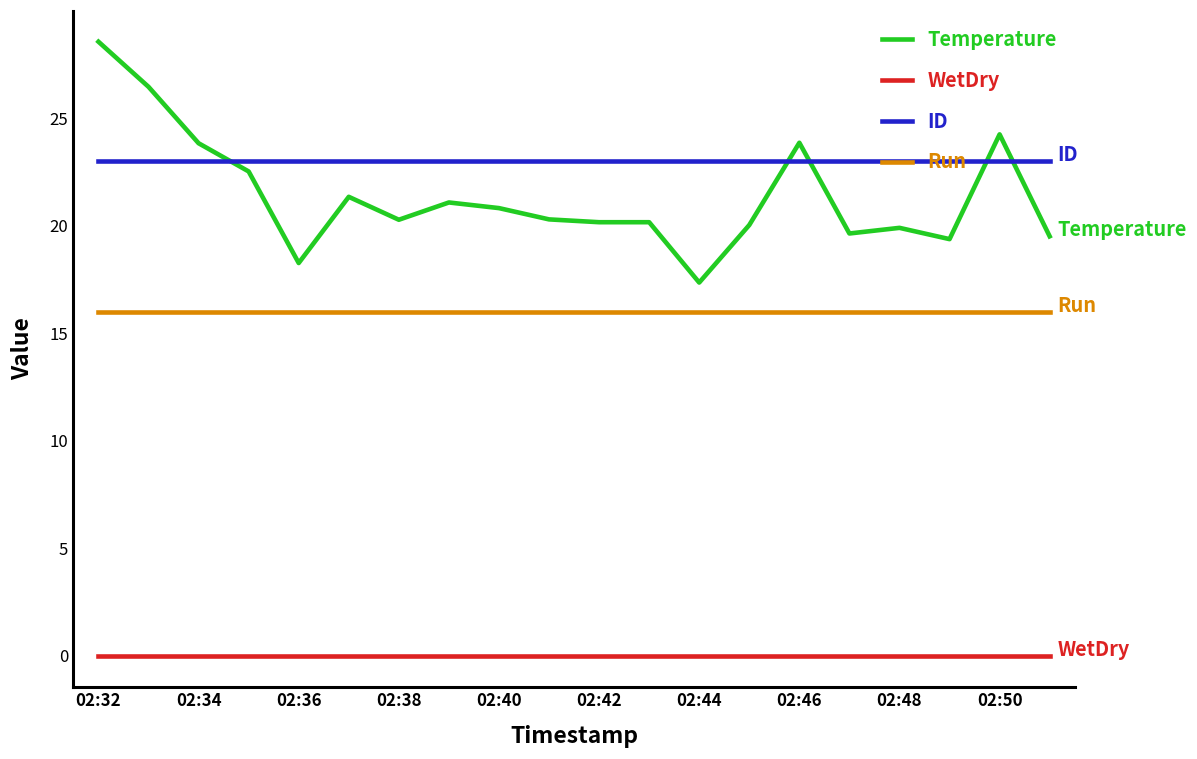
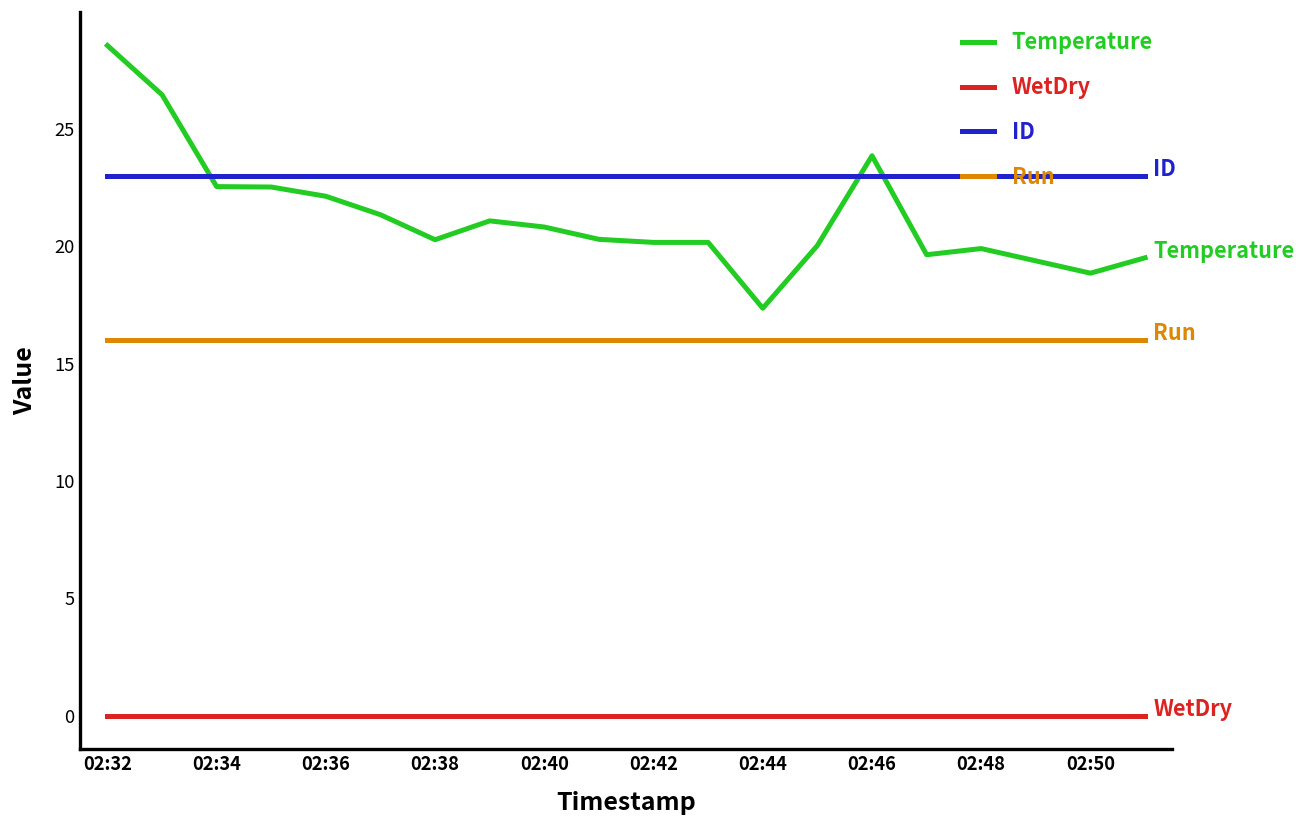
  {
    "Temperature": {
      "02:32": 28.6,
-     "02:34": 23.8,
-     "02:36": 18.3,
+     "02:34": 22.5,
+     "02:36": 22.1,
      "02:38": 20.3,
      "02:40": 20.8,
      "02:42": 20.2,
      "02:44": 17.4,
      "02:46": 23.9,
      "02:48": 19.9,
-     "02:50": 24.3
+     "02:50": 18.9
    },
    "WetDry": {
      "02:32": 0.0,
      "02:34": 0.0,
      "02:36": 0.0,
      "02:38": 0.0,
      "02:40": 0.0,
      "02:42": 0.0,
      "02:44": 0.0,
      "02:46": 0.0,
      "02:48": 0.0,
      "02:50": 0.0
    },
    "ID": {
      "02:32": 23.0,
      "02:34": 23.0,
      "02:36": 23.0,
      "02:38": 23.0,
      "02:40": 23.0,
      "02:42": 23.0,
      "02:44": 23.0,
      "02:46": 23.0,
      "02:48": 23.0,
      "02:50": 23.0
    },
    "Run": {
      "02:32": 16.0,
      "02:34": 16.0,
      "02:36": 16.0,
      "02:38": 16.0,
      "02:40": 16.0,
      "02:42": 16.0,
      "02:44": 16.0,
      "02:46": 16.0,
      "02:48": 16.0,
      "02:50": 16.0
    }
  }
